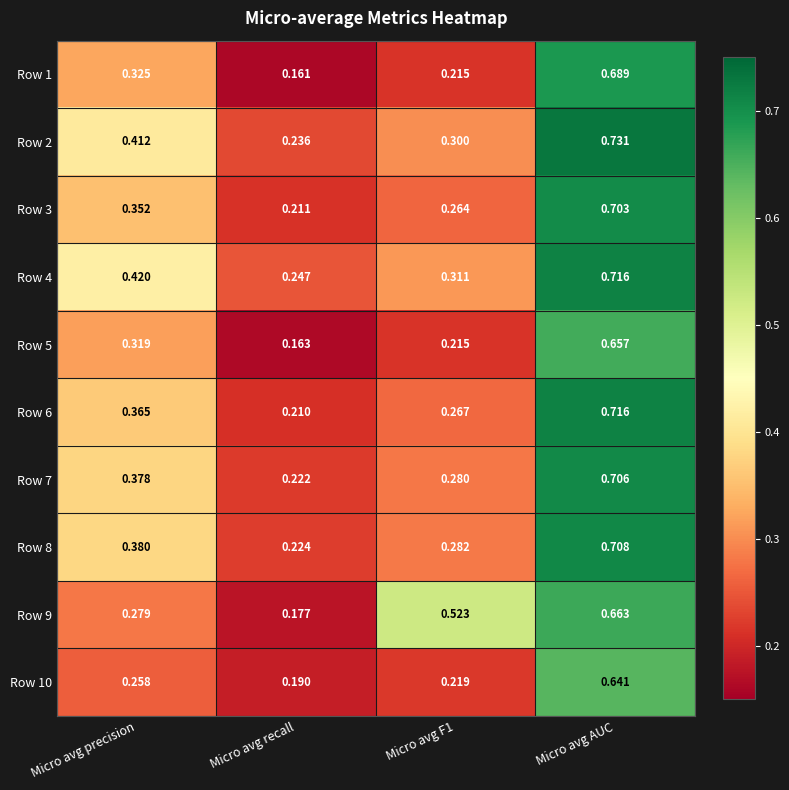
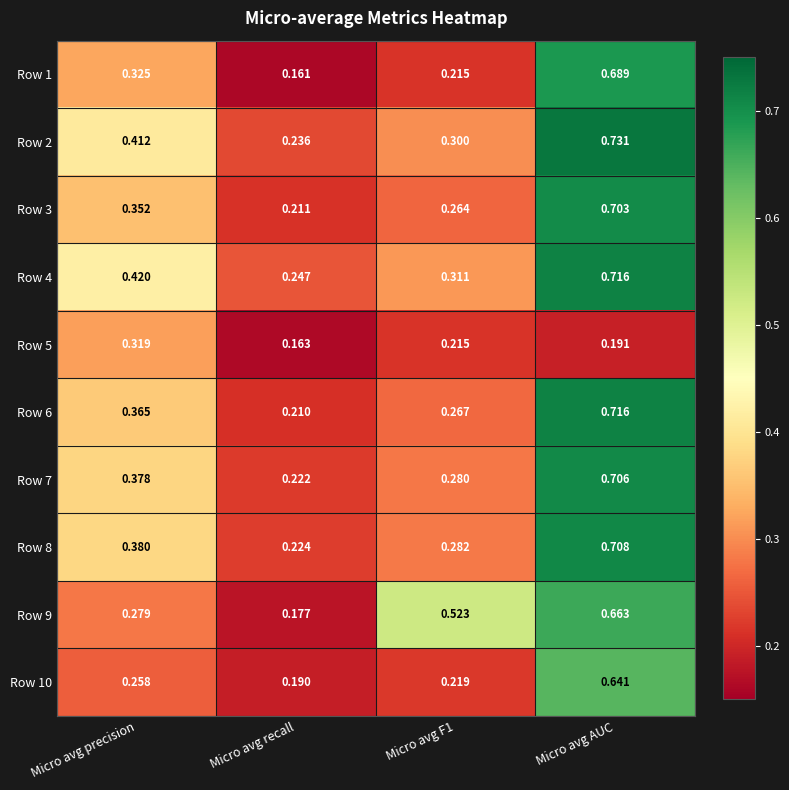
  {
    "Row 1": {
      "Micro avg precision": 0.325,
      "Micro avg recall": 0.161,
      "Micro avg F1": 0.215,
      "Micro avg AUC": 0.689
    },
    "Row 2": {
      "Micro avg precision": 0.412,
      "Micro avg recall": 0.236,
      "Micro avg F1": 0.300,
      "Micro avg AUC": 0.731
    },
    "Row 3": {
      "Micro avg precision": 0.352,
      "Micro avg recall": 0.211,
      "Micro avg F1": 0.264,
      "Micro avg AUC": 0.703
    },
    "Row 4": {
      "Micro avg precision": 0.420,
      "Micro avg recall": 0.247,
      "Micro avg F1": 0.311,
      "Micro avg AUC": 0.716
    },
    "Row 5": {
      "Micro avg precision": 0.319,
      "Micro avg recall": 0.163,
      "Micro avg F1": 0.215,
-     "Micro avg AUC": 0.657
+     "Micro avg AUC": 0.191
    },
    "Row 6": {
      "Micro avg precision": 0.365,
      "Micro avg recall": 0.210,
      "Micro avg F1": 0.267,
      "Micro avg AUC": 0.716
    },
    "Row 7": {
      "Micro avg precision": 0.378,
      "Micro avg recall": 0.222,
      "Micro avg F1": 0.280,
      "Micro avg AUC": 0.706
    },
    "Row 8": {
      "Micro avg precision": 0.380,
      "Micro avg recall": 0.224,
      "Micro avg F1": 0.282,
      "Micro avg AUC": 0.708
    },
    "Row 9": {
      "Micro avg precision": 0.279,
      "Micro avg recall": 0.177,
      "Micro avg F1": 0.523,
      "Micro avg AUC": 0.663
    },
    "Row 10": {
      "Micro avg precision": 0.258,
      "Micro avg recall": 0.190,
      "Micro avg F1": 0.219,
      "Micro avg AUC": 0.641
    }
  }
